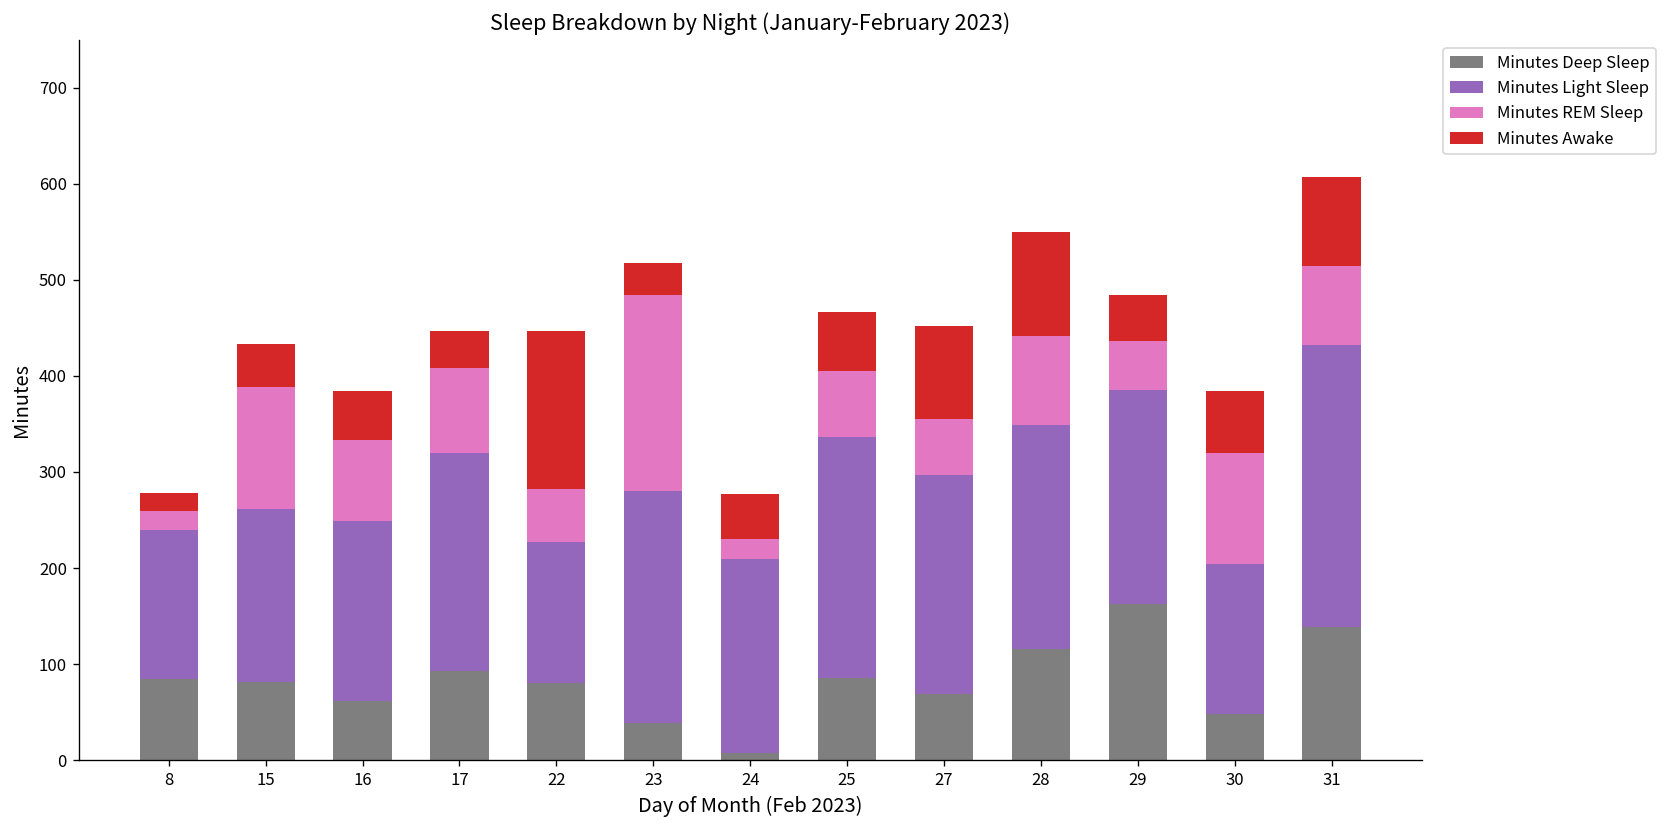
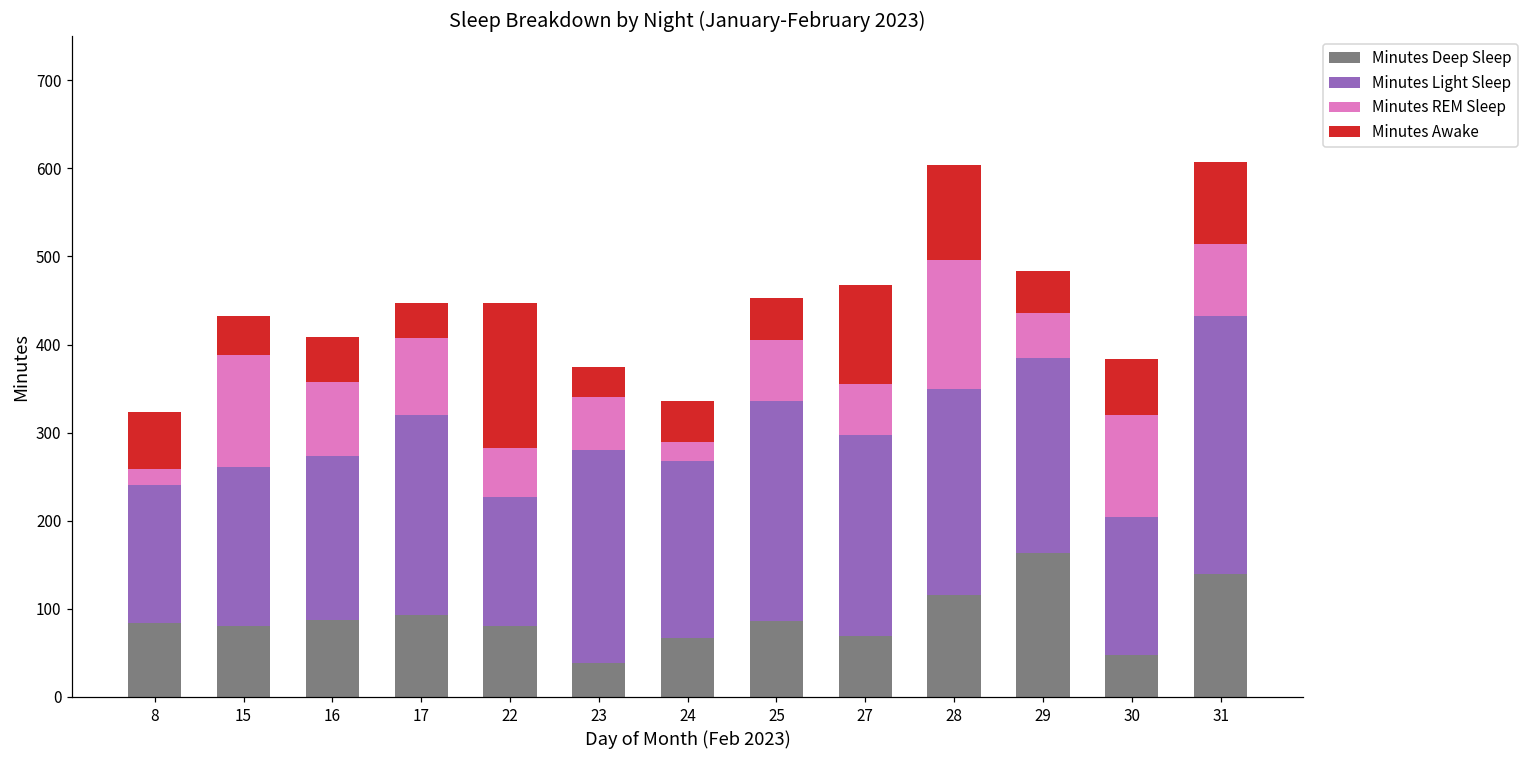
  {
    "Minutes Deep Sleep": {
      "8": 80,
      "15": 80,
-     "16": 60,
+     "16": 90,
      "17": 90,
      "22": 80,
      "23": 40,
-     "24": 10,
+     "24": 70,
      "25": 90,
      "27": 70,
      "28": 120,
      "29": 160,
      "30": 50,
      "31": 140
    },
    "Minutes Light Sleep": {
      "8": 160,
      "15": 180,
      "16": 190,
      "17": 230,
      "22": 150,
      "23": 240,
      "24": 200,
      "25": 250,
      "27": 230,
      "28": 230,
      "29": 220,
      "30": 160,
      "31": 290
    },
    "Minutes REM Sleep": {
      "8": 20,
      "15": 130,
      "16": 80,
      "17": 90,
      "22": 60,
-     "23": 200,
+     "23": 60,
      "24": 20,
      "25": 70,
      "27": 60,
-     "28": 90,
+     "28": 150,
      "29": 50,
      "30": 120,
      "31": 80
    },
    "Minutes Awake": {
-     "8": 20,
+     "8": 60,
      "15": 50,
      "16": 50,
      "17": 40,
      "22": 170,
      "23": 30,
      "24": 50,
-     "25": 60,
-     "27": 100,
+     "25": 50,
+     "27": 110,
      "28": 110,
      "29": 50,
      "30": 60,
      "31": 90
    }
  }
